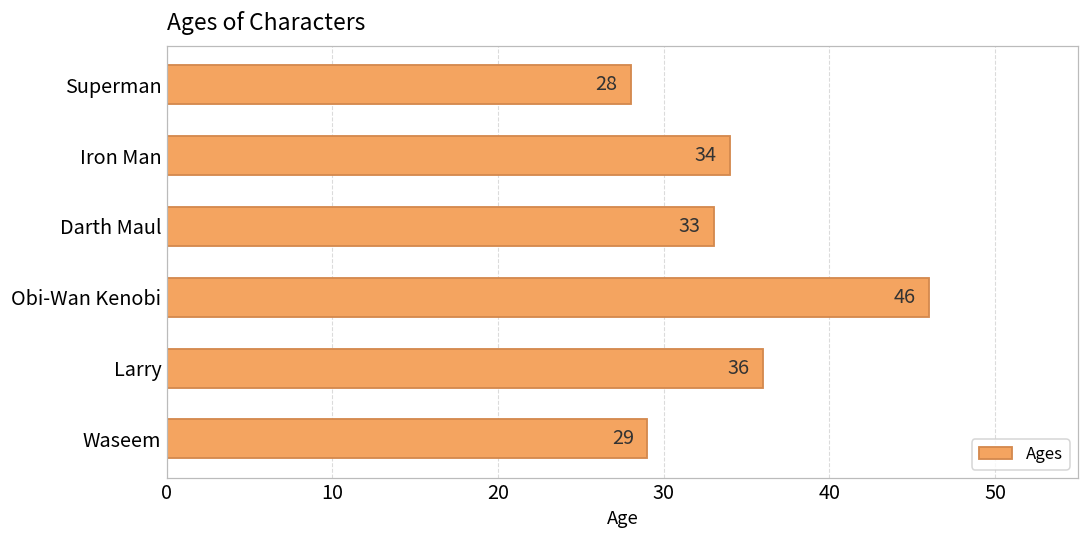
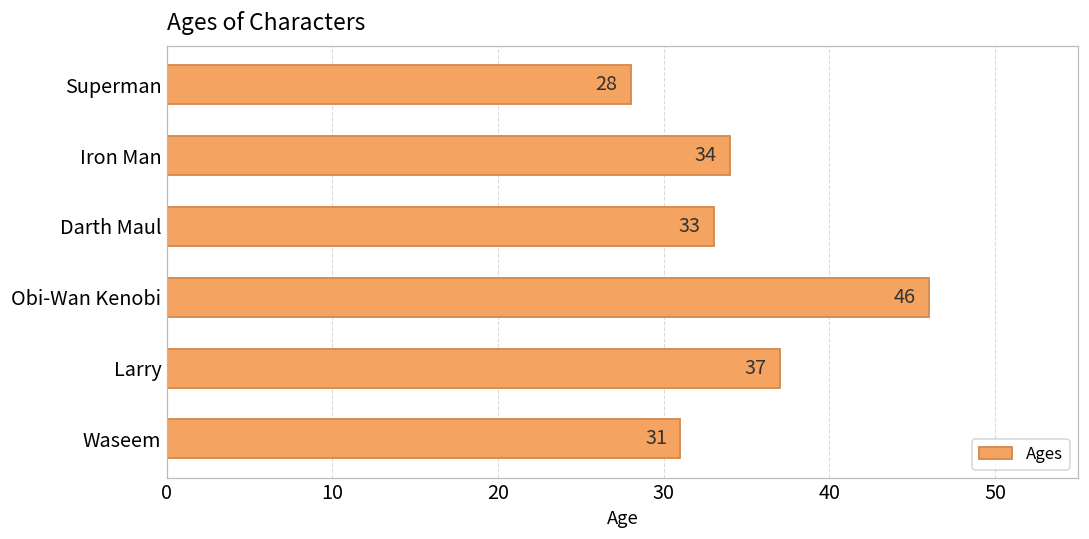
  {
    "Superman": 28,
    "Iron Man": 34,
    "Darth Maul": 33,
    "Obi-Wan Kenobi": 46,
-   "Larry": 36,
-   "Waseem": 29
+   "Larry": 37,
+   "Waseem": 31
  }
